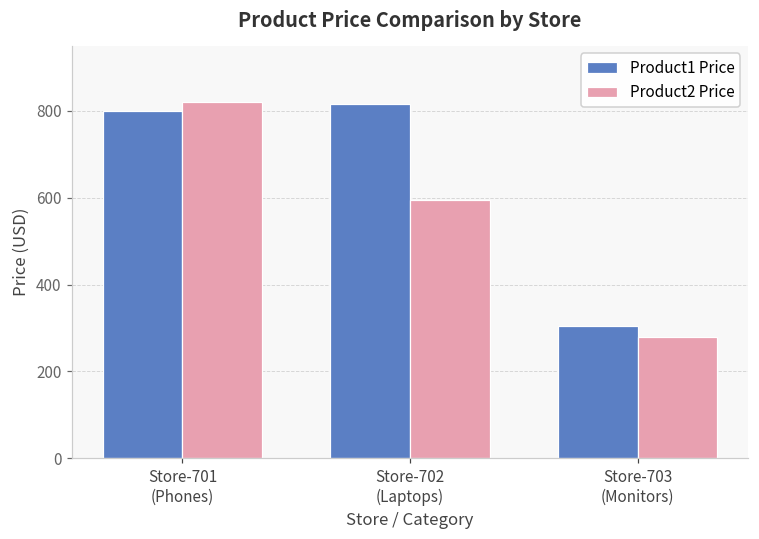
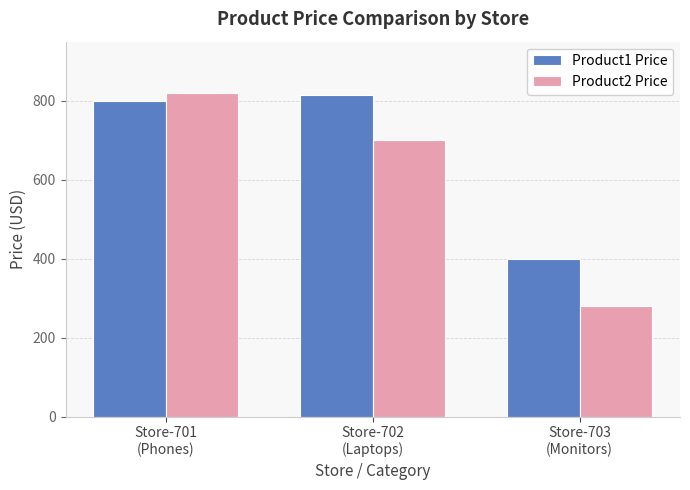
  {
    "Product1 Price": {
      "Store-701 (Phones)": 800,
      "Store-702 (Laptops)": 820,
-     "Store-703 (Monitors)": 300
+     "Store-703 (Monitors)": 400
    },
    "Product2 Price": {
      "Store-701 (Phones)": 820,
-     "Store-702 (Laptops)": 600,
+     "Store-702 (Laptops)": 700,
      "Store-703 (Monitors)": 280
    }
  }
